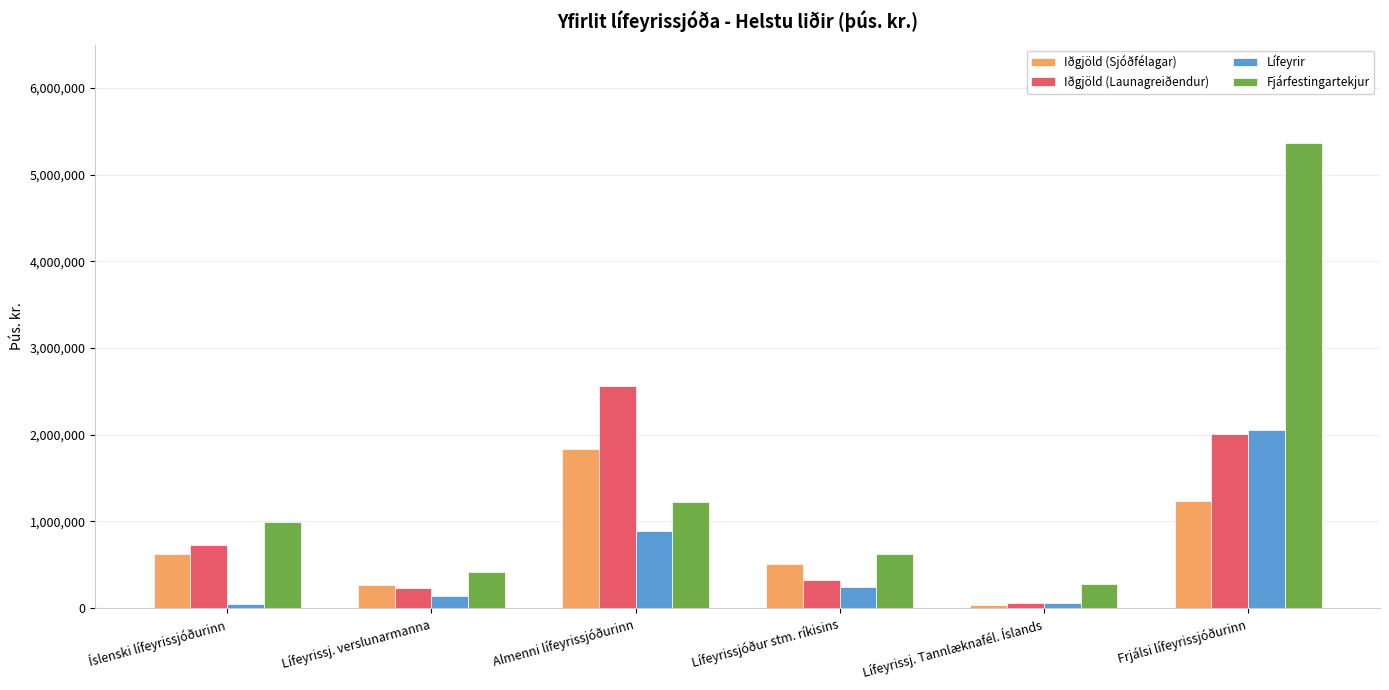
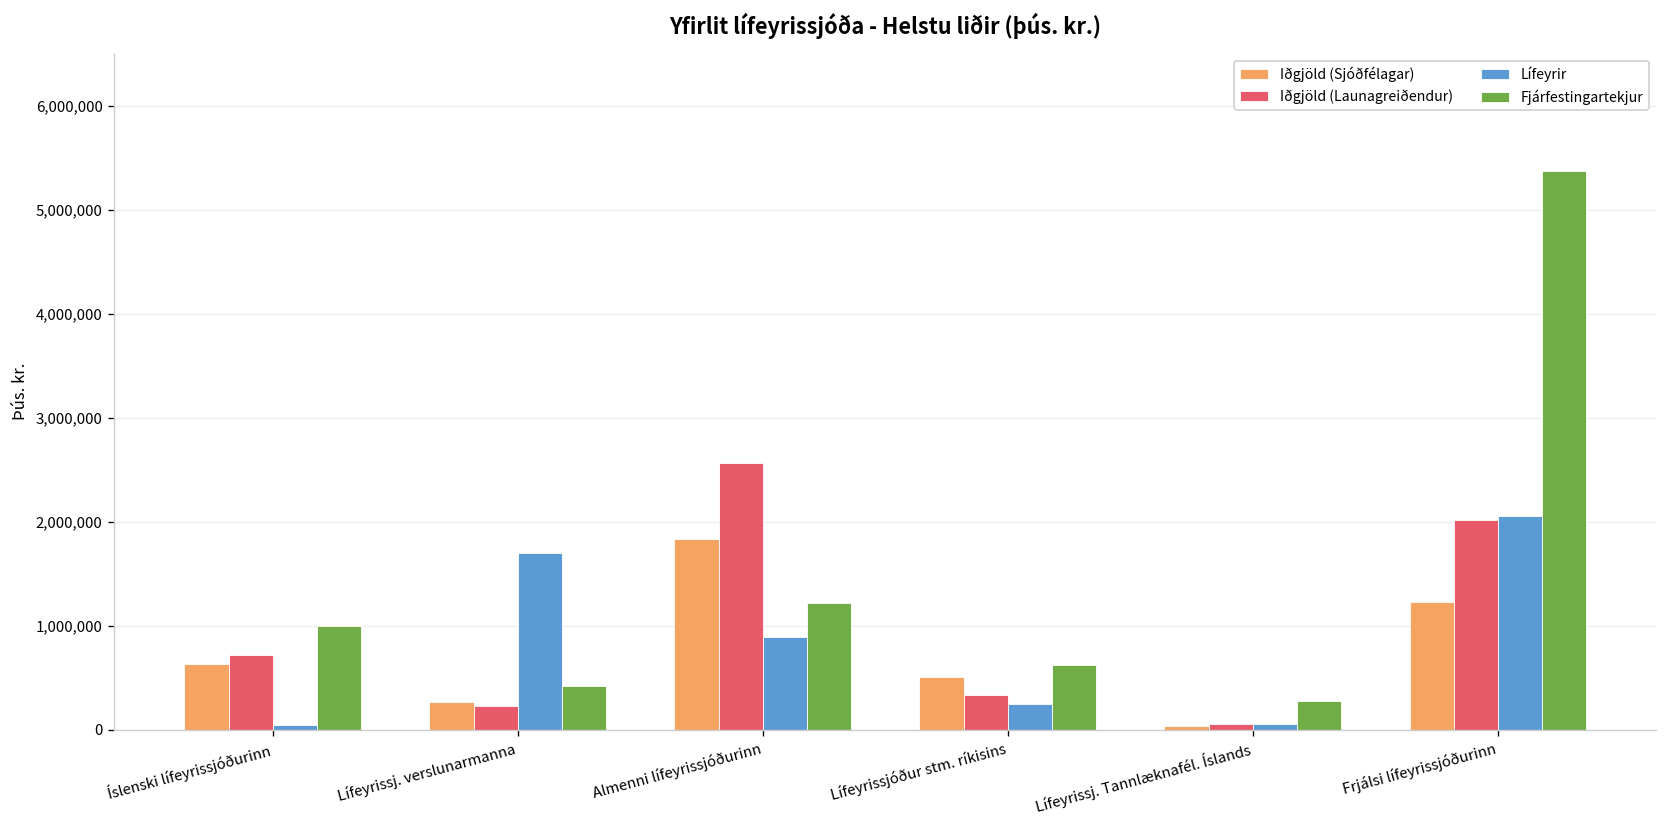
  {
    "Iðgjöld (Sjóðfélagar)": {
      "Íslenski lífeyrissjóðurinn": "600,000",
      "Lífeyrissj. verslunarmanna": "300,000",
      "Almenni lífeyrissjóðurinn": "1,800,000",
      "Lífeyrissjóður stm. ríkisins": "500,000",
      "Lífeyrissj. Tannlæknafél. Íslands": "0",
      "Frjálsi lífeyrissjóðurinn": "1,200,000"
    },
    "Iðgjöld (Launagreiðendur)": {
      "Íslenski lífeyrissjóðurinn": "700,000",
      "Lífeyrissj. verslunarmanna": "200,000",
      "Almenni lífeyrissjóðurinn": "2,600,000",
      "Lífeyrissjóður stm. ríkisins": "300,000",
      "Lífeyrissj. Tannlæknafél. Íslands": "100,000",
      "Frjálsi lífeyrissjóðurinn": "2,000,000"
    },
    "Lífeyrir": {
      "Íslenski lífeyrissjóðurinn": "0",
-     "Lífeyrissj. verslunarmanna": "100,000",
+     "Lífeyrissj. verslunarmanna": "1,700,000",
      "Almenni lífeyrissjóðurinn": "900,000",
      "Lífeyrissjóður stm. ríkisins": "200,000",
      "Lífeyrissj. Tannlæknafél. Íslands": "100,000",
      "Frjálsi lífeyrissjóðurinn": "2,100,000"
    },
    "Fjárfestingartekjur": {
      "Íslenski lífeyrissjóðurinn": "1,000,000",
      "Lífeyrissj. verslunarmanna": "400,000",
      "Almenni lífeyrissjóðurinn": "1,200,000",
      "Lífeyrissjóður stm. ríkisins": "600,000",
      "Lífeyrissj. Tannlæknafél. Íslands": "300,000",
      "Frjálsi lífeyrissjóðurinn": "5,400,000"
    }
  }
